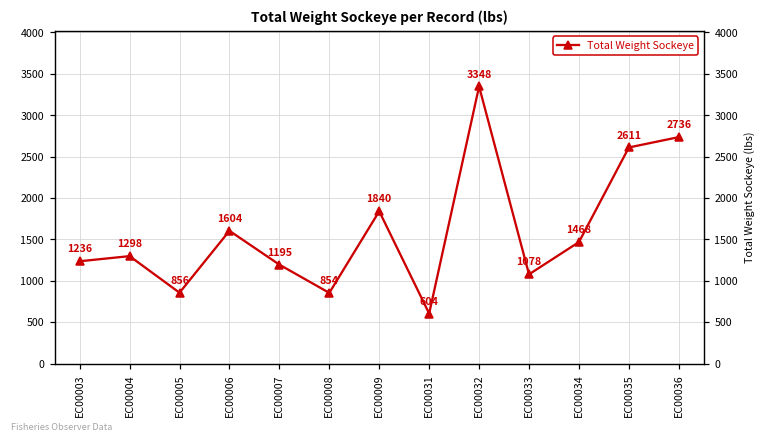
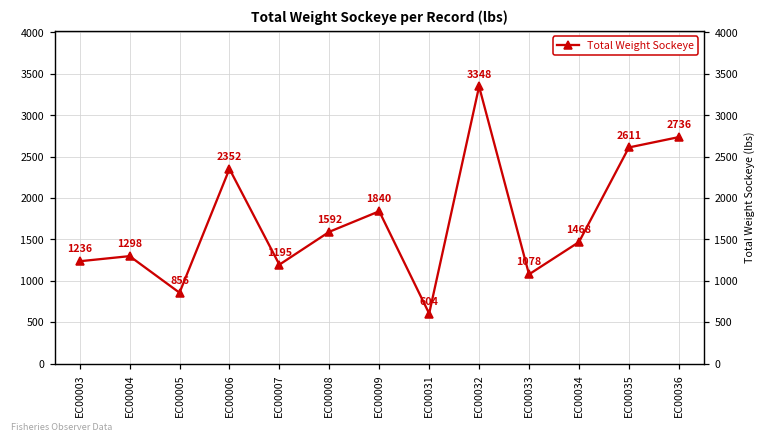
  {
    "EC00003": 1236,
    "EC00004": 1298,
    "EC00005": 856,
-   "EC00006": 1604,
+   "EC00006": 2352,
    "EC00007": 1195,
-   "EC00008": 854,
+   "EC00008": 1592,
    "EC00009": 1840,
    "EC00031": 604,
    "EC00032": 3348,
    "EC00033": 1078,
    "EC00034": 1468,
    "EC00035": 2611,
    "EC00036": 2736
  }
